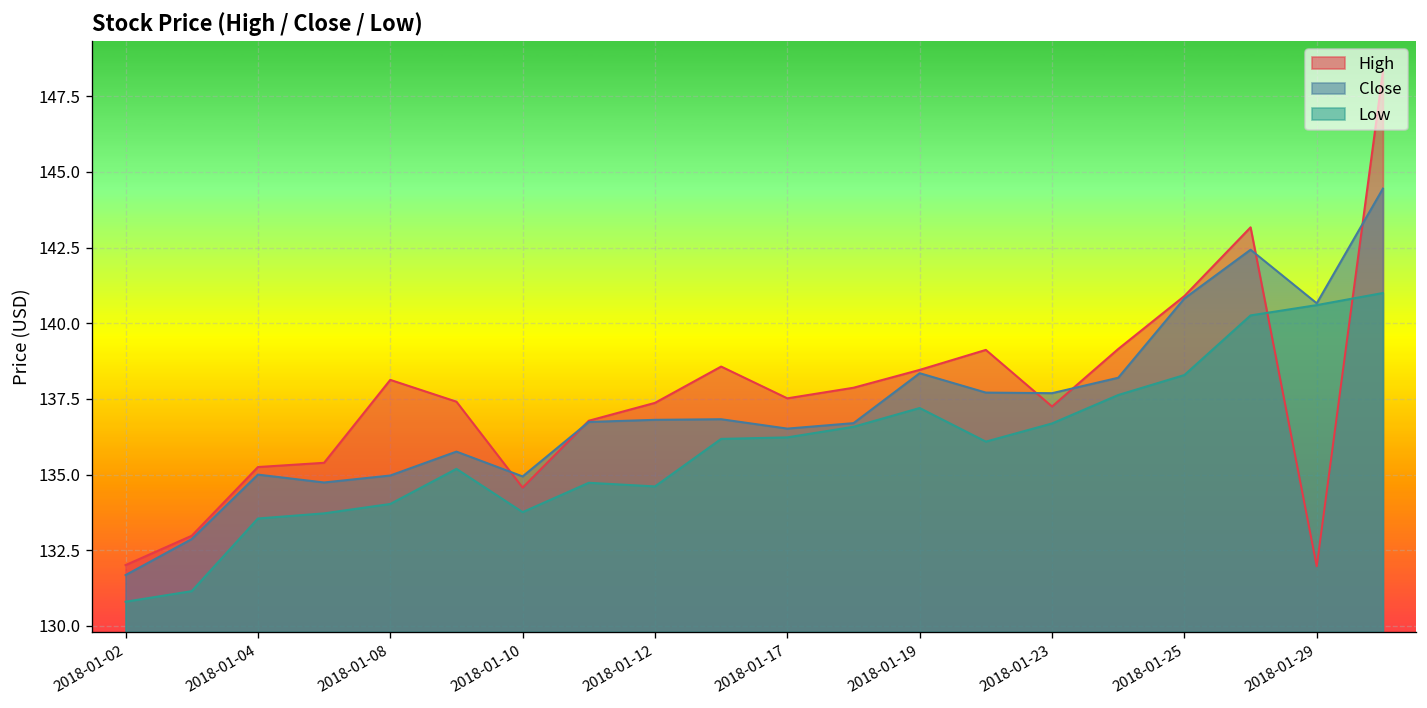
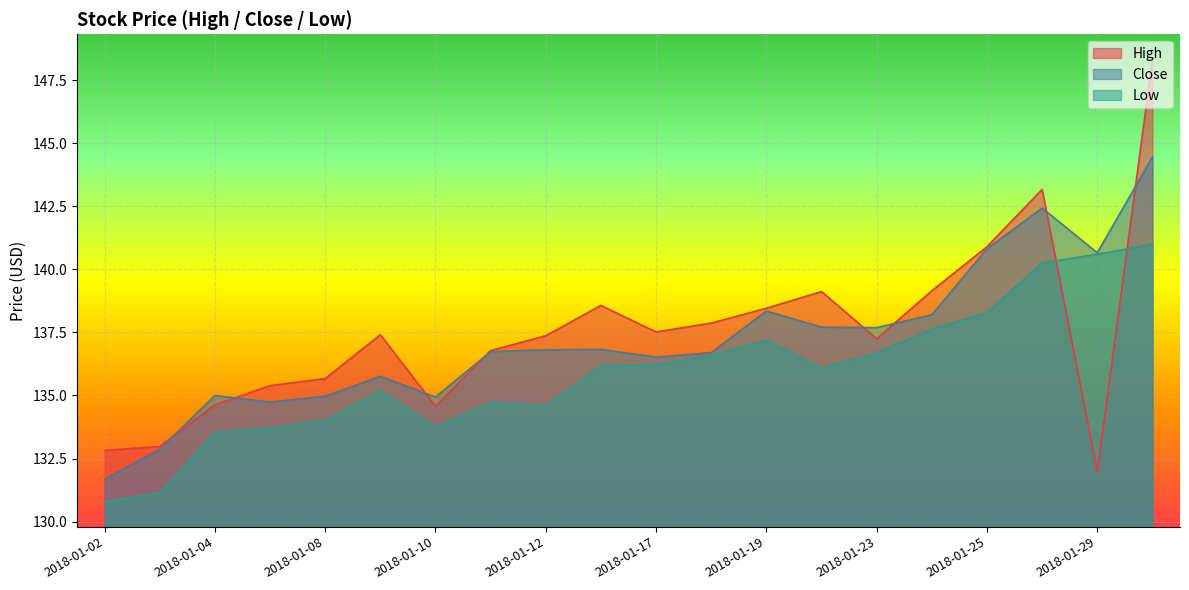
  {
    "High": {
-     "2018-01-02": 132.0,
-     "2018-01-04": 135.3,
-     "2018-01-08": 138.1,
+     "2018-01-02": 132.8,
+     "2018-01-04": 134.6,
+     "2018-01-08": 135.7,
      "2018-01-10": 134.6,
      "2018-01-12": 137.4,
      "2018-01-17": 137.5,
      "2018-01-19": 138.5,
      "2018-01-23": 137.3,
      "2018-01-29": 132.0
    }
  }
